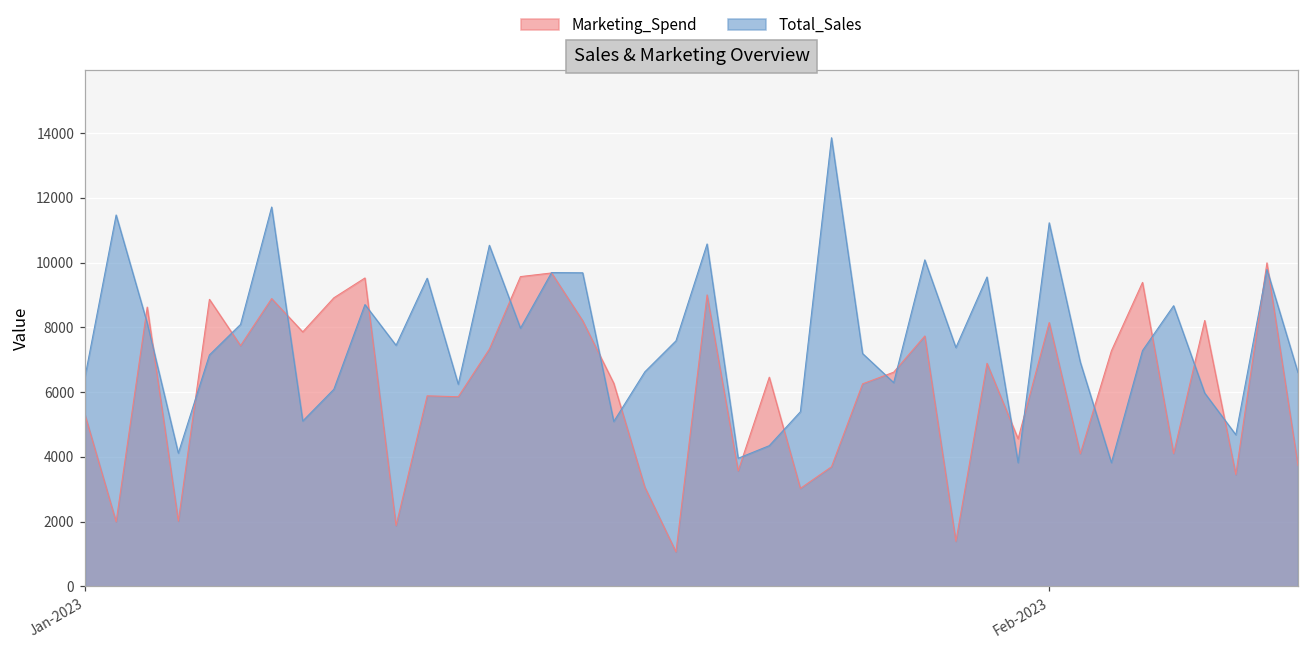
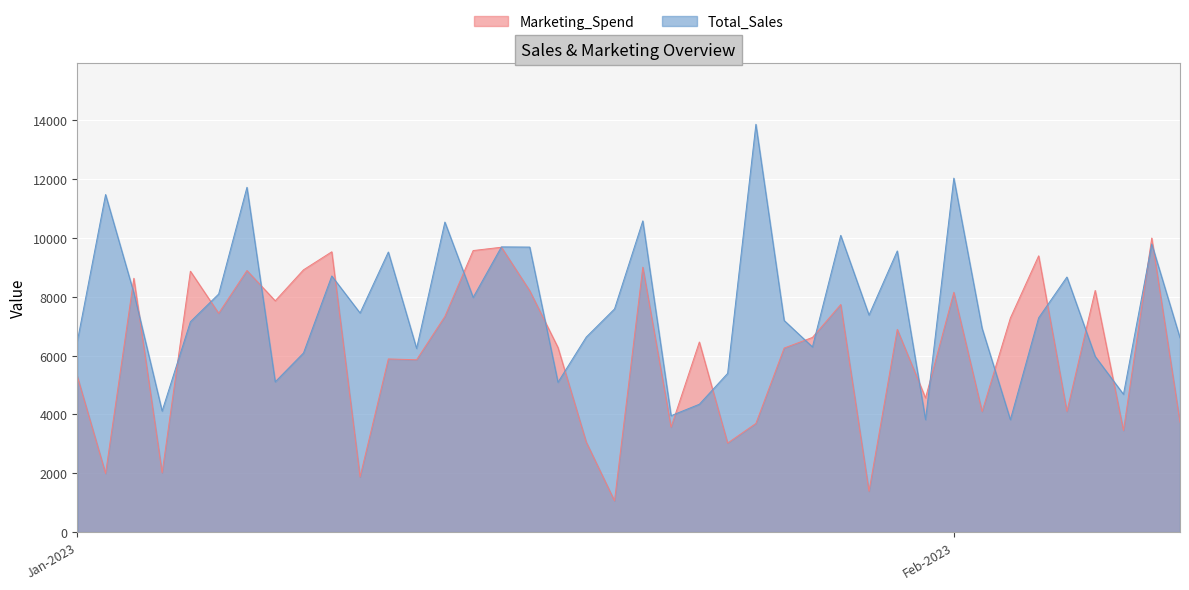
  {
    "Marketing_Spend": {
      "Jan-2023": 5300,
      "Feb-2023": 8200
    },
    "Total_Sales": {
      "Jan-2023": 6500,
-     "Feb-2023": 11200
+     "Feb-2023": 12000
    }
  }
